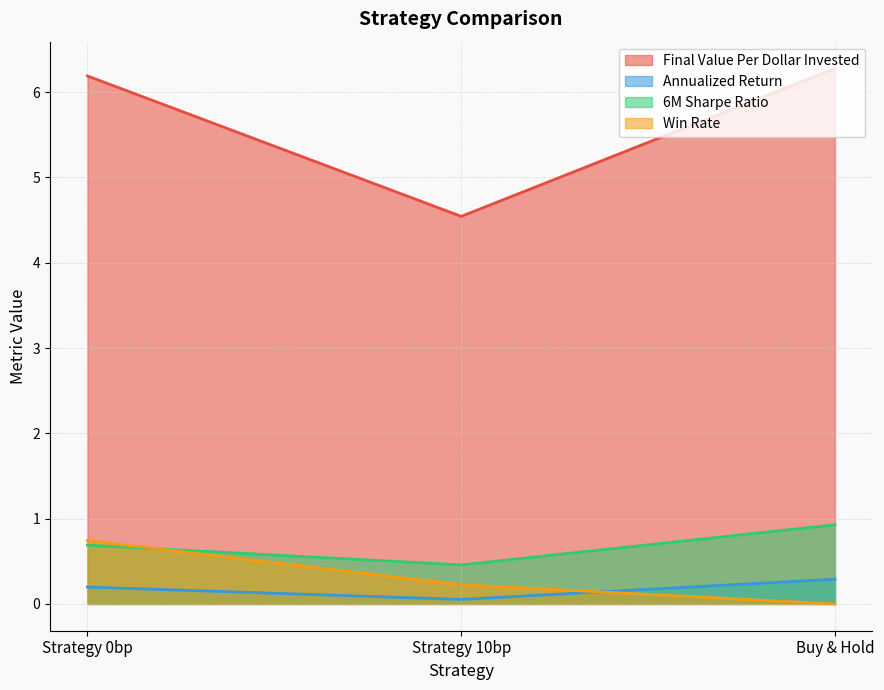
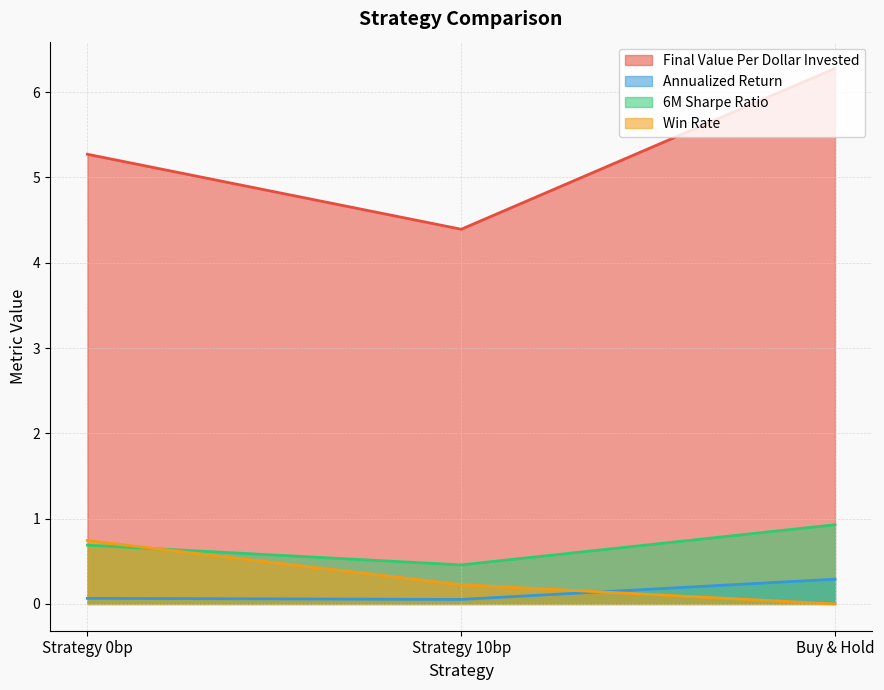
  {
    "Final Value Per Dollar Invested": {
-     "Strategy 0bp": 6.2,
-     "Strategy 10bp": 4.5
+     "Strategy 0bp": 5.3,
+     "Strategy 10bp": 4.4
    },
    "Annualized Return": {
-     "Strategy 0bp": 0.2,
+     "Strategy 0bp": 0.1,
      "Strategy 10bp": 0.1,
      "Buy & Hold": 0.3
    },
    "6M Sharpe Ratio": {
      "Strategy 0bp": 0.7,
      "Strategy 10bp": 0.5,
      "Buy & Hold": 0.9
    },
    "Win Rate": {
      "Strategy 0bp": 0.7,
      "Strategy 10bp": 0.2,
      "Buy & Hold": 0.0
    }
  }
